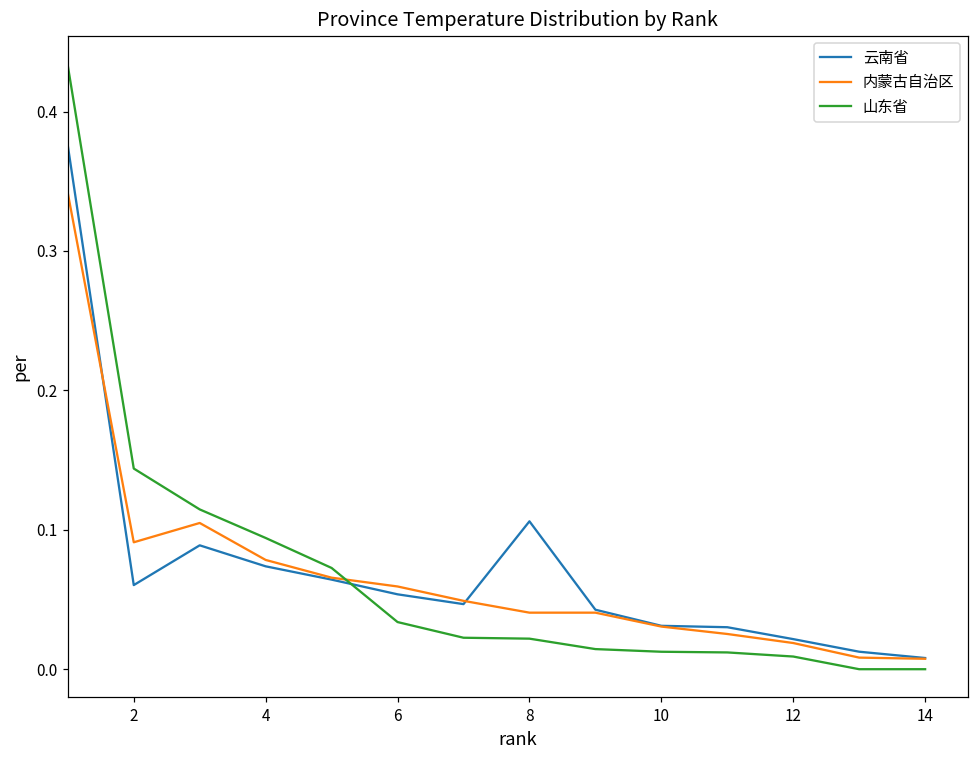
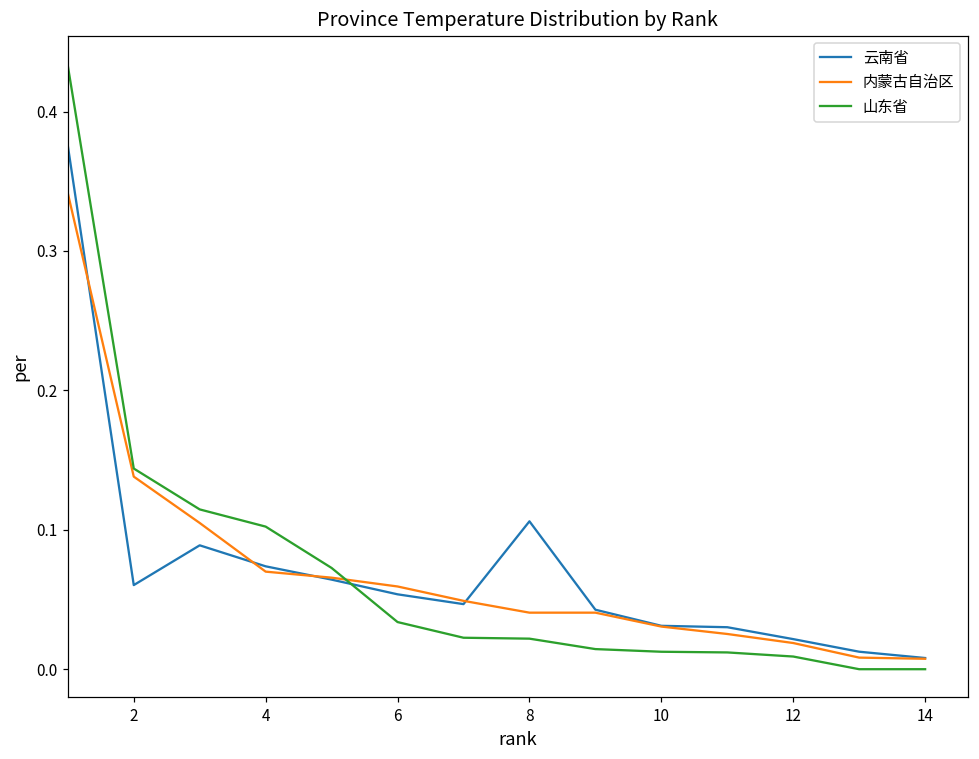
  {
    "云南省": {
      "2": 0.060,
      "4": 0.074,
      "6": 0.054,
      "8": 0.106,
      "12": 0.022
    },
    "内蒙古自治区": {
-     "2": 0.091,
-     "4": 0.078,
+     "2": 0.138,
+     "4": 0.070,
      "6": 0.059,
      "8": 0.041,
      "12": 0.019
    },
    "山东省": {
      "2": 0.144,
-     "4": 0.094,
+     "4": 0.102,
      "6": 0.034,
      "8": 0.022,
      "10": 0.013,
      "12": 0.009,
      "14": 0.000
    }
  }
